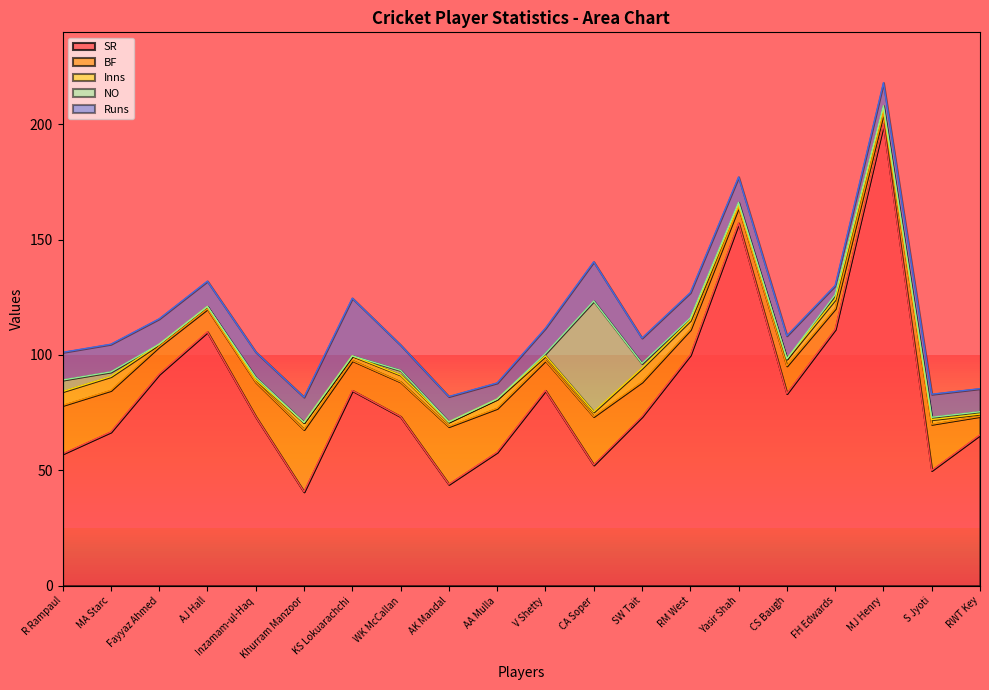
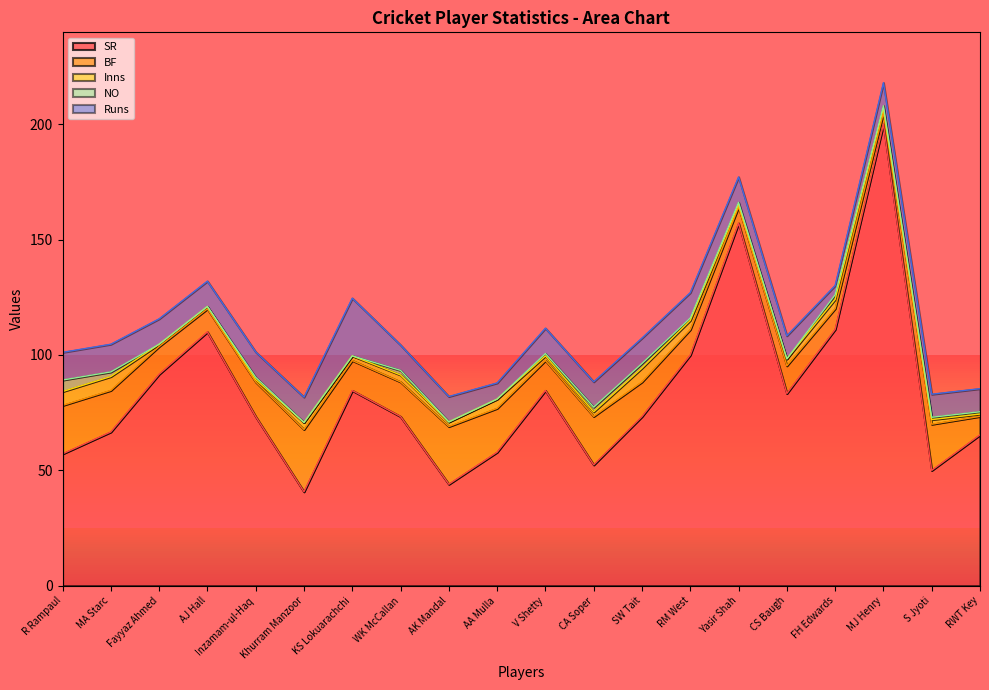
  {
    "SR": {
      "R Rampaul": 57,
      "MA Starc": 67,
      "Fayyaz Ahmed": 92,
      "AJ Hall": 110,
      "Inzamam-ul-Haq": 73,
      "Khurram Manzoor": 41,
      "KS Lokuarachchi": 85,
      "WK McCallan": 73,
      "AK Mandal": 44,
      "AA Mulla": 58,
      "V Shetty": 85,
      "CA Soper": 52,
      "SW Tait": 73,
      "RM West": 100,
      "Yasir Shah": 157,
      "CS Baugh": 83,
      "FH Edwards": 111,
      "MJ Henry": 200,
      "S Jyoti": 50,
      "RWT Key": 65
    },
    "NO": {
      "R Rampaul": 5,
      "MA Starc": 2,
      "WK McCallan": 2,
-     "CA Soper": 48,
+     "CA Soper": 2,
      "SW Tait": 2,
      "FH Edwards": 2
    },
    "Runs": {
      "R Rampaul": 12,
      "MA Starc": 12,
      "Fayyaz Ahmed": 11,
      "AJ Hall": 11,
      "Inzamam-ul-Haq": 11,
      "Khurram Manzoor": 11,
      "KS Lokuarachchi": 25,
      "WK McCallan": 11,
      "AK Mandal": 11,
      "AA Mulla": 7,
      "V Shetty": 11,
-     "CA Soper": 17,
+     "CA Soper": 11,
      "SW Tait": 11,
      "RM West": 11,
      "Yasir Shah": 11,
      "CS Baugh": 10,
      "FH Edwards": 4,
      "MJ Henry": 10,
      "S Jyoti": 10,
      "RWT Key": 10
    }
  }
